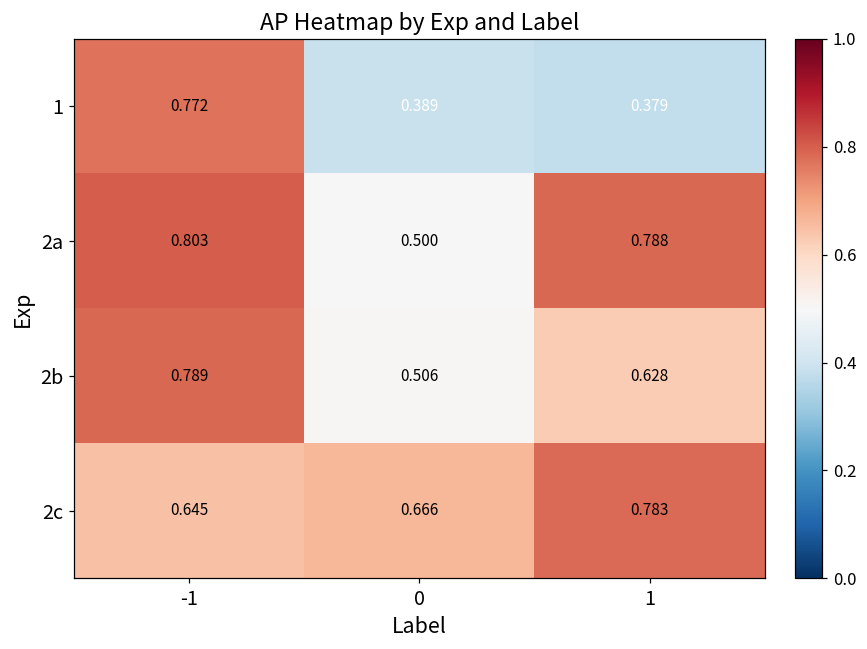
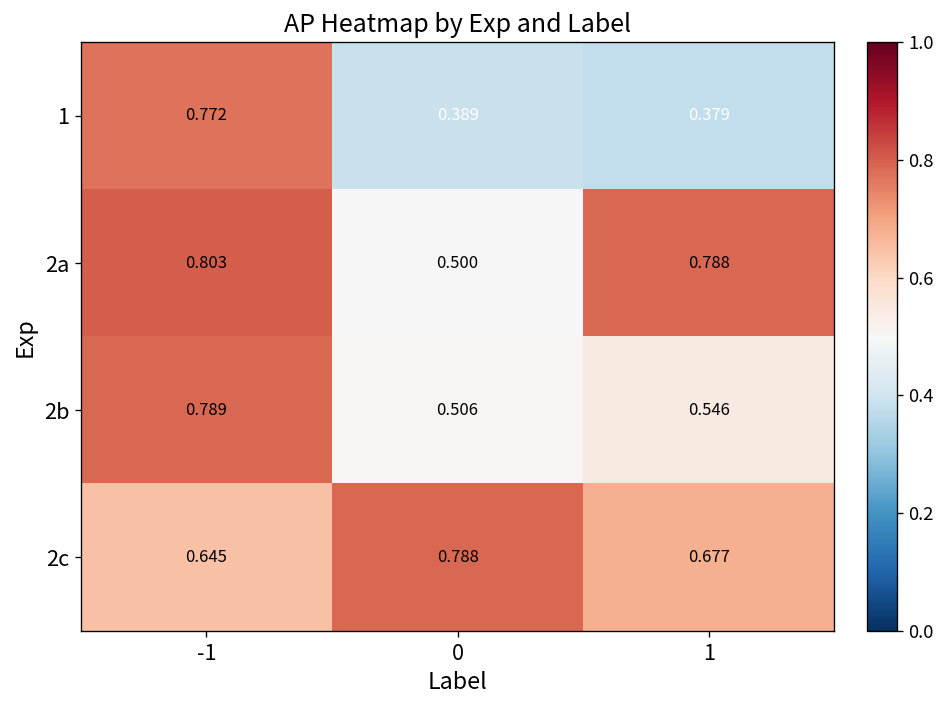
  {
    "1": {
      "-1": 0.772,
      "0": 0.389,
      "1": 0.379
    },
    "2a": {
      "-1": 0.803,
      "0": 0.500,
      "1": 0.788
    },
    "2b": {
      "-1": 0.789,
      "0": 0.506,
-     "1": 0.628
+     "1": 0.546
    },
    "2c": {
      "-1": 0.645,
-     "0": 0.666,
-     "1": 0.783
+     "0": 0.788,
+     "1": 0.677
    }
  }
